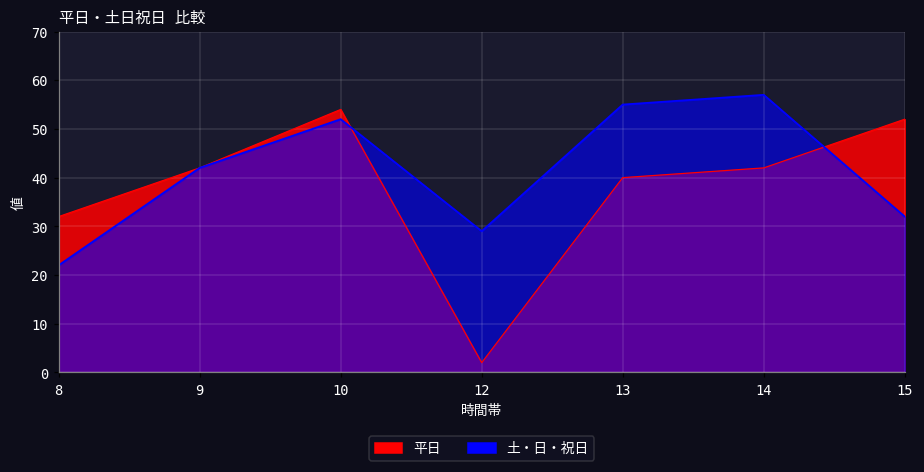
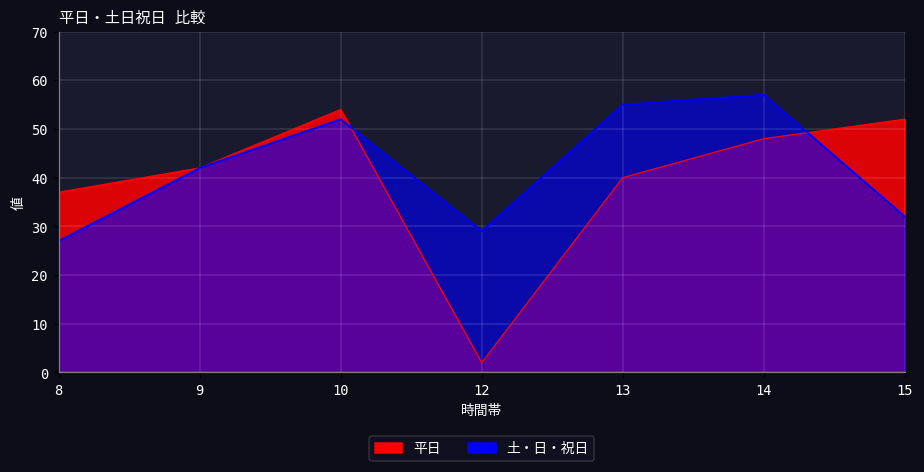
  {
    "平日": {
-     "8": 32,
+     "8": 37,
      "10": 54,
      "12": 2,
      "13": 40,
-     "14": 42,
+     "14": 48,
      "15": 52
    },
    "土・日・祝日": {
-     "8": 22,
+     "8": 27,
      "10": 52,
      "12": 29,
      "13": 55,
      "14": 57,
      "15": 32
    }
  }
